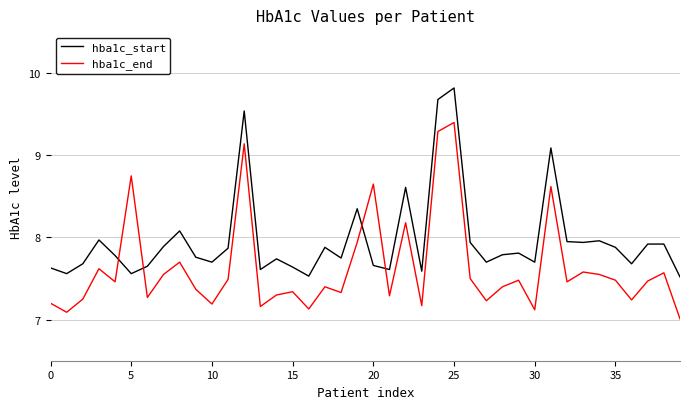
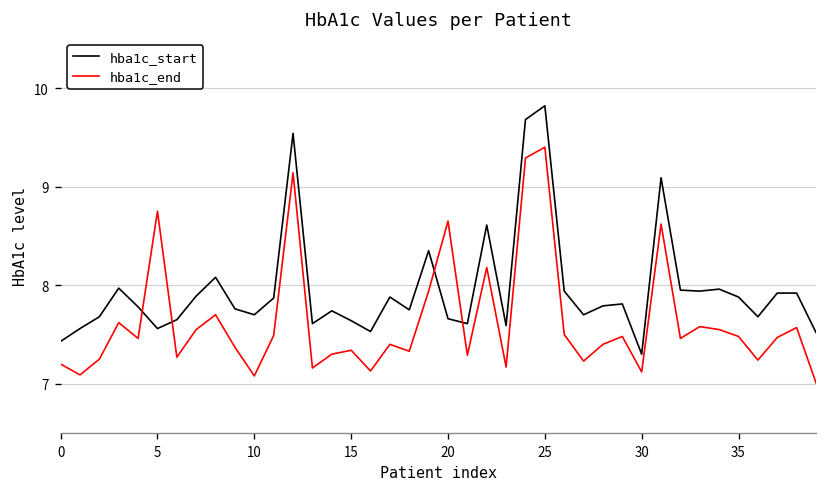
  {
    "hba1c_start": {
-     "0": 7.6,
+     "0": 7.4,
      "5": 7.6,
      "10": 7.7,
      "15": 7.6,
      "20": 7.7,
      "25": 9.8,
-     "30": 7.7,
+     "30": 7.3,
      "35": 7.9
    },
    "hba1c_end": {
      "0": 7.2,
      "5": 8.8,
-     "10": 7.2,
+     "10": 7.1,
      "15": 7.3,
      "20": 8.7,
      "25": 9.4,
      "30": 7.1,
      "35": 7.5
    }
  }
